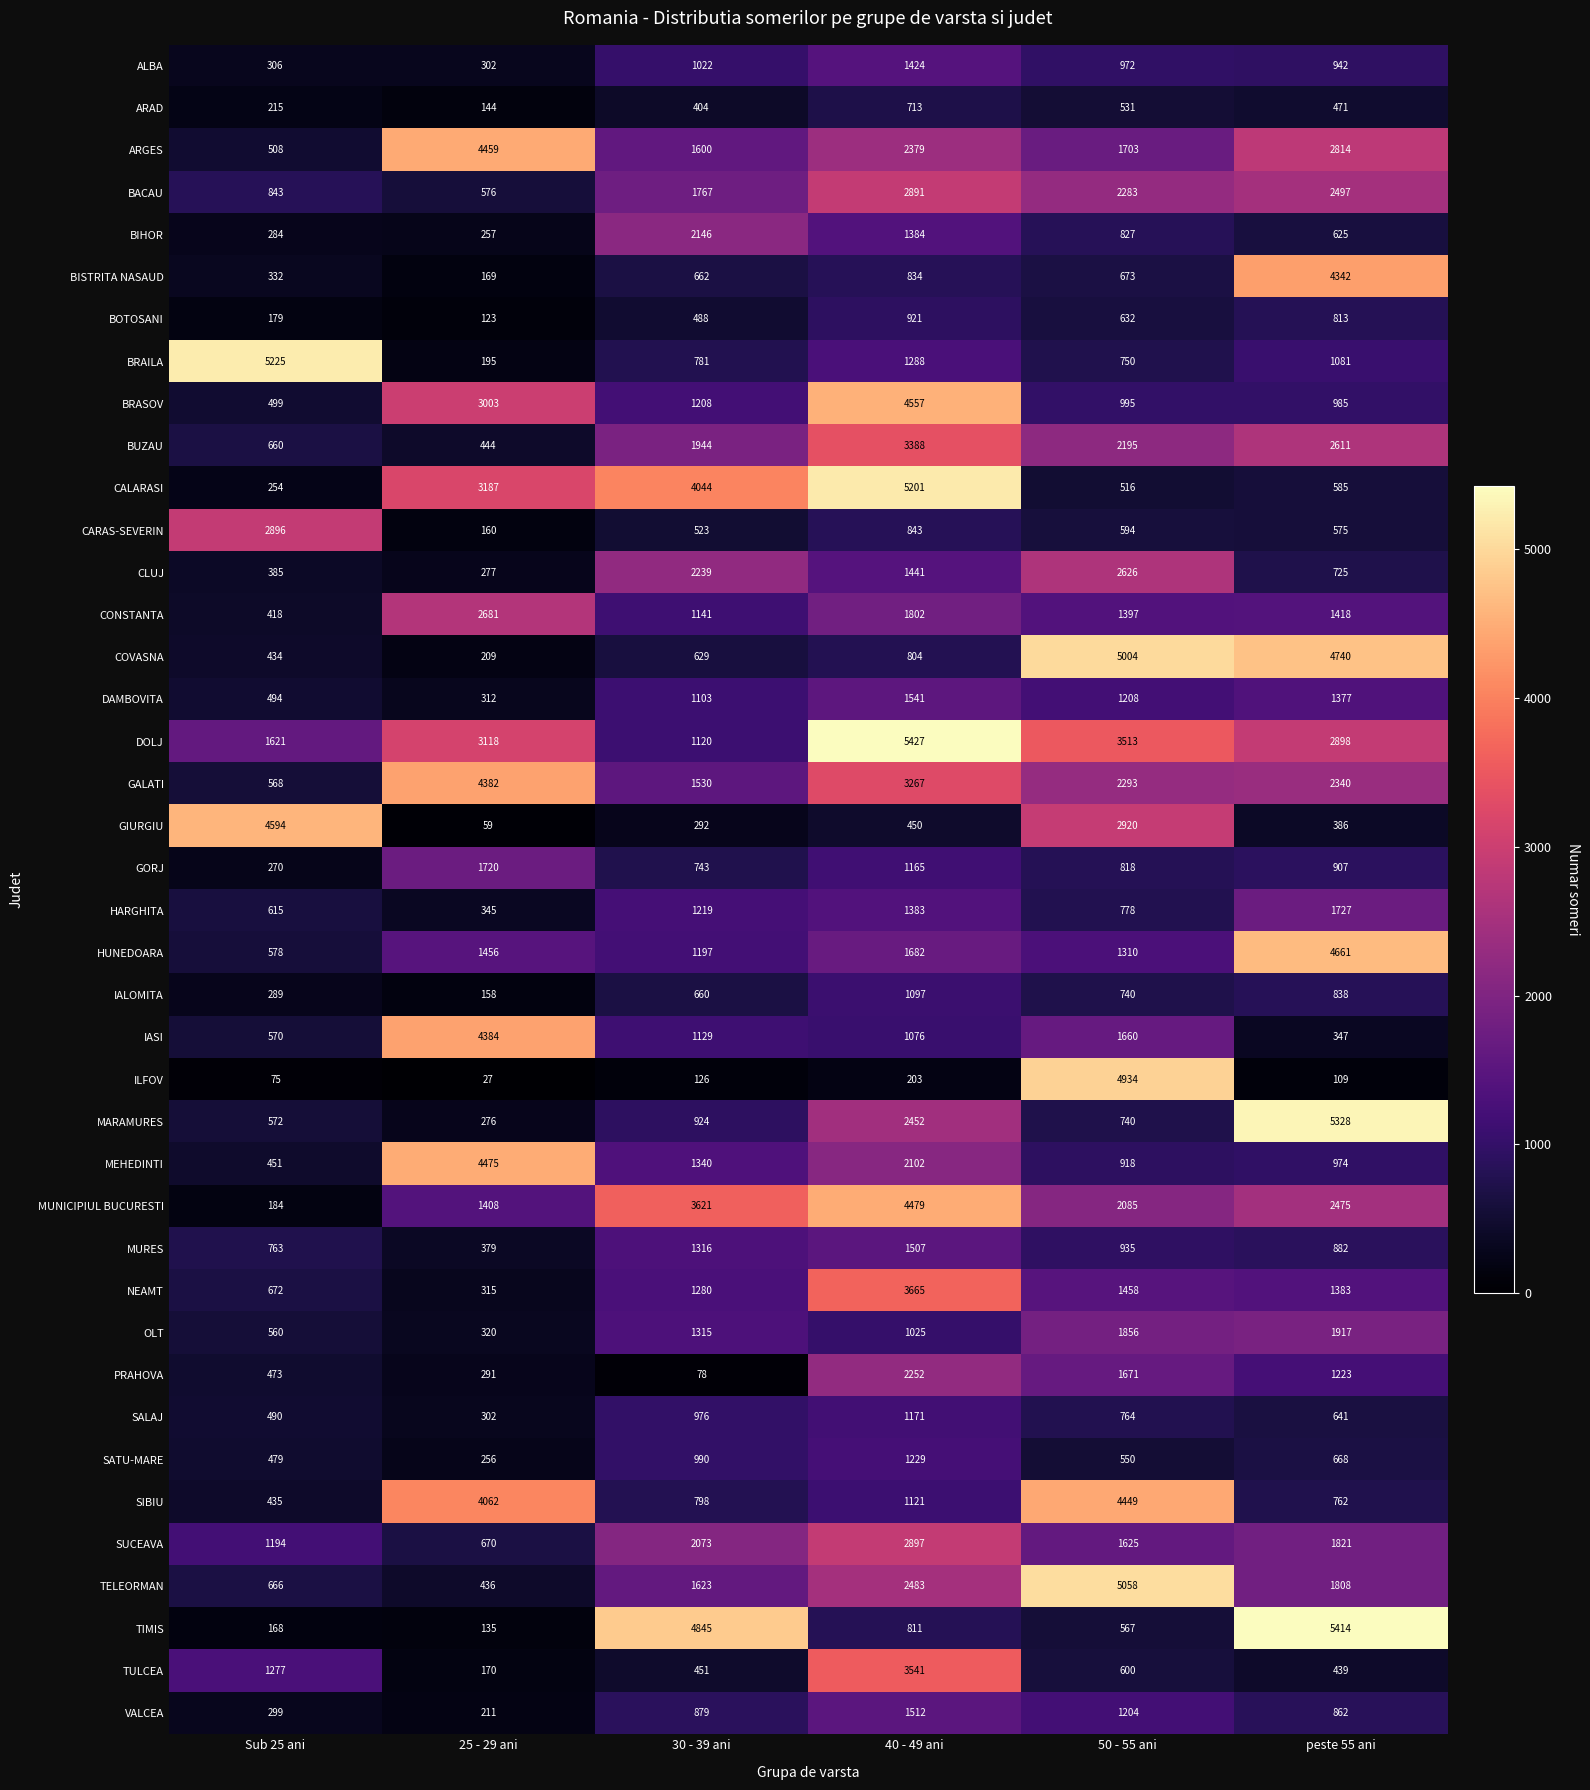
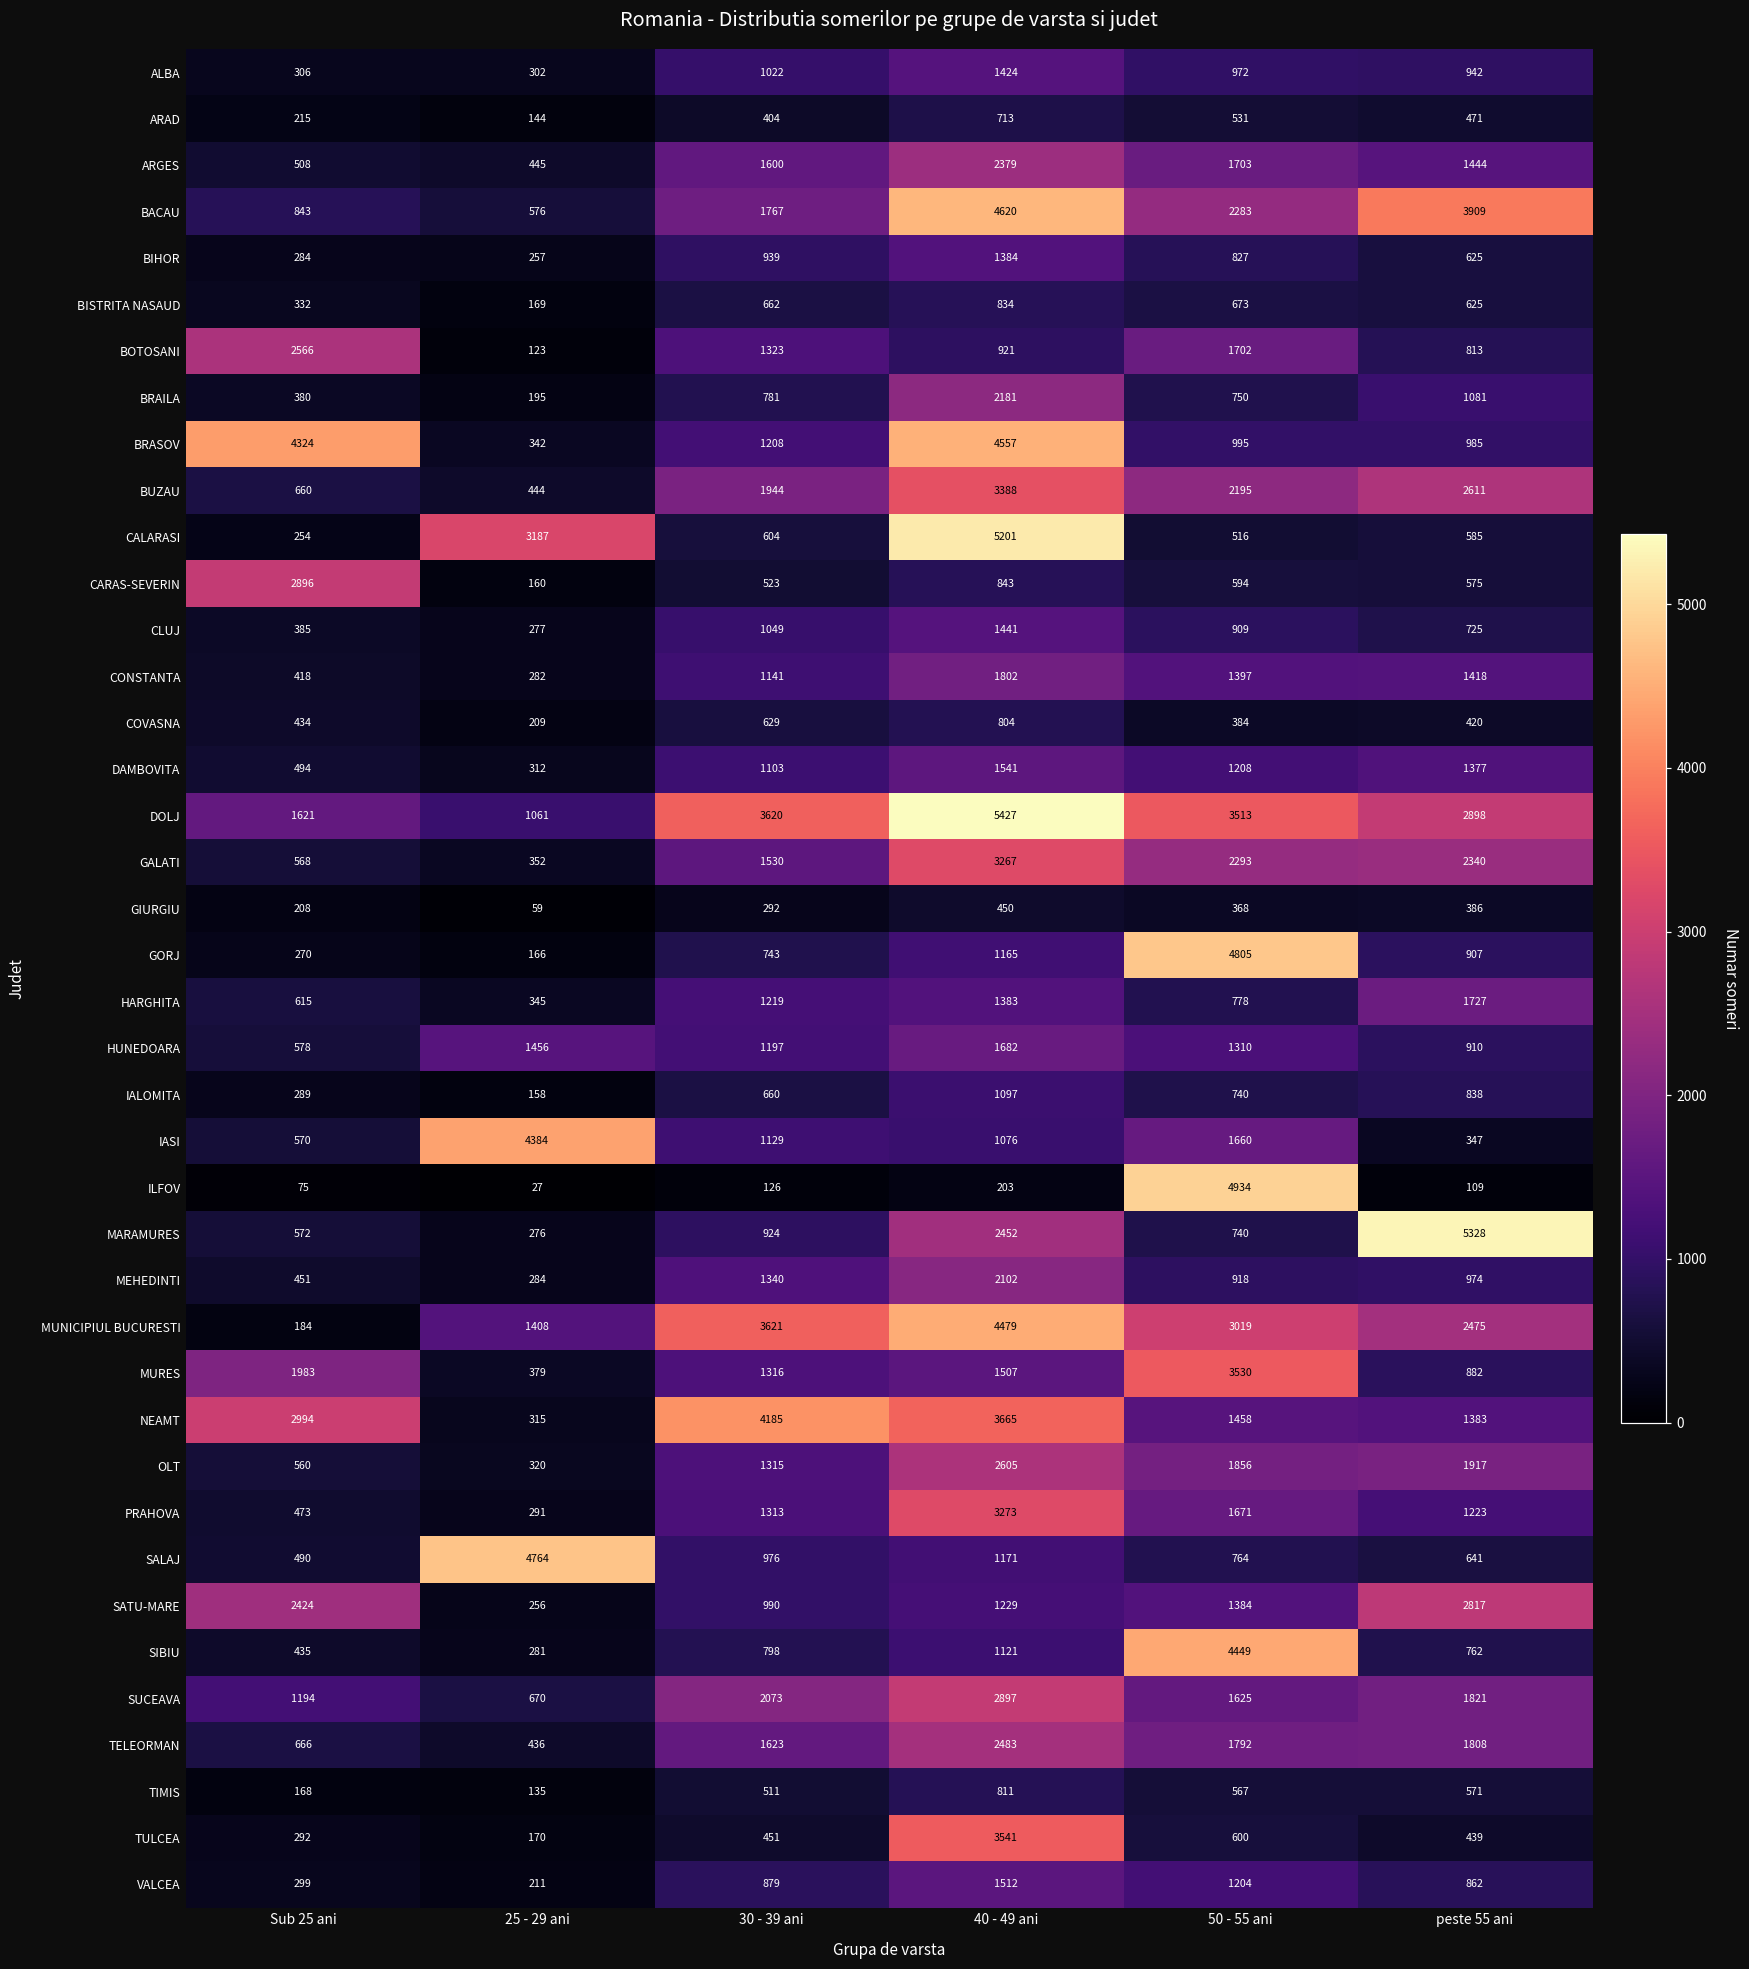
  {
    "ARGES": {
      "Sub 25 ani": 508,
-     "25 - 29 ani": 4459,
+     "25 - 29 ani": 445,
      "30 - 39 ani": 1600,
      "40 - 49 ani": 2379,
      "50 - 55 ani": 1703,
-     "peste 55 ani": 2814
+     "peste 55 ani": 1444
    },
    "BACAU": {
      "Sub 25 ani": 843,
      "25 - 29 ani": 576,
      "30 - 39 ani": 1767,
-     "40 - 49 ani": 2891,
+     "40 - 49 ani": 4620,
      "50 - 55 ani": 2283,
-     "peste 55 ani": 2497
+     "peste 55 ani": 3909
    },
    "BIHOR": {
      "Sub 25 ani": 284,
      "25 - 29 ani": 257,
-     "30 - 39 ani": 2146,
+     "30 - 39 ani": 939,
      "40 - 49 ani": 1384,
      "50 - 55 ani": 827,
      "peste 55 ani": 625
    },
    "BISTRITA NASAUD": {
      "Sub 25 ani": 332,
      "25 - 29 ani": 169,
      "30 - 39 ani": 662,
      "40 - 49 ani": 834,
      "50 - 55 ani": 673,
-     "peste 55 ani": 4342
+     "peste 55 ani": 625
    },
    "BOTOSANI": {
-     "Sub 25 ani": 179,
+     "Sub 25 ani": 2566,
      "25 - 29 ani": 123,
-     "30 - 39 ani": 488,
+     "30 - 39 ani": 1323,
      "40 - 49 ani": 921,
-     "50 - 55 ani": 632,
+     "50 - 55 ani": 1702,
      "peste 55 ani": 813
    },
    "BRAILA": {
-     "Sub 25 ani": 5225,
+     "Sub 25 ani": 380,
      "25 - 29 ani": 195,
      "30 - 39 ani": 781,
-     "40 - 49 ani": 1288,
+     "40 - 49 ani": 2181,
      "50 - 55 ani": 750,
      "peste 55 ani": 1081
    },
    "BRASOV": {
-     "Sub 25 ani": 499,
-     "25 - 29 ani": 3003,
+     "Sub 25 ani": 4324,
+     "25 - 29 ani": 342,
      "30 - 39 ani": 1208,
      "40 - 49 ani": 4557,
      "50 - 55 ani": 995,
      "peste 55 ani": 985
    },
    "CALARASI": {
      "Sub 25 ani": 254,
      "25 - 29 ani": 3187,
-     "30 - 39 ani": 4044,
+     "30 - 39 ani": 604,
      "40 - 49 ani": 5201,
      "50 - 55 ani": 516,
      "peste 55 ani": 585
    },
    "CLUJ": {
      "Sub 25 ani": 385,
      "25 - 29 ani": 277,
-     "30 - 39 ani": 2239,
+     "30 - 39 ani": 1049,
      "40 - 49 ani": 1441,
-     "50 - 55 ani": 2626,
+     "50 - 55 ani": 909,
      "peste 55 ani": 725
    },
    "CONSTANTA": {
      "Sub 25 ani": 418,
-     "25 - 29 ani": 2681,
+     "25 - 29 ani": 282,
      "30 - 39 ani": 1141,
      "40 - 49 ani": 1802,
      "50 - 55 ani": 1397,
      "peste 55 ani": 1418
    },
    "COVASNA": {
      "Sub 25 ani": 434,
      "25 - 29 ani": 209,
      "30 - 39 ani": 629,
      "40 - 49 ani": 804,
-     "50 - 55 ani": 5004,
-     "peste 55 ani": 4740
+     "50 - 55 ani": 384,
+     "peste 55 ani": 420
    },
    "DOLJ": {
      "Sub 25 ani": 1621,
-     "25 - 29 ani": 3118,
-     "30 - 39 ani": 1120,
+     "25 - 29 ani": 1061,
+     "30 - 39 ani": 3620,
      "40 - 49 ani": 5427,
      "50 - 55 ani": 3513,
      "peste 55 ani": 2898
    },
    "GALATI": {
      "Sub 25 ani": 568,
-     "25 - 29 ani": 4382,
+     "25 - 29 ani": 352,
      "30 - 39 ani": 1530,
      "40 - 49 ani": 3267,
      "50 - 55 ani": 2293,
      "peste 55 ani": 2340
    },
    "GIURGIU": {
-     "Sub 25 ani": 4594,
+     "Sub 25 ani": 208,
      "25 - 29 ani": 59,
      "30 - 39 ani": 292,
      "40 - 49 ani": 450,
-     "50 - 55 ani": 2920,
+     "50 - 55 ani": 368,
      "peste 55 ani": 386
    },
    "GORJ": {
      "Sub 25 ani": 270,
-     "25 - 29 ani": 1720,
+     "25 - 29 ani": 166,
      "30 - 39 ani": 743,
      "40 - 49 ani": 1165,
-     "50 - 55 ani": 818,
+     "50 - 55 ani": 4805,
      "peste 55 ani": 907
    },
    "HUNEDOARA": {
      "Sub 25 ani": 578,
      "25 - 29 ani": 1456,
      "30 - 39 ani": 1197,
      "40 - 49 ani": 1682,
      "50 - 55 ani": 1310,
-     "peste 55 ani": 4661
+     "peste 55 ani": 910
    },
    "MEHEDINTI": {
      "Sub 25 ani": 451,
-     "25 - 29 ani": 4475,
+     "25 - 29 ani": 284,
      "30 - 39 ani": 1340,
      "40 - 49 ani": 2102,
      "50 - 55 ani": 918,
      "peste 55 ani": 974
    },
    "MUNICIPIUL BUCURESTI": {
      "Sub 25 ani": 184,
      "25 - 29 ani": 1408,
      "30 - 39 ani": 3621,
      "40 - 49 ani": 4479,
-     "50 - 55 ani": 2085,
+     "50 - 55 ani": 3019,
      "peste 55 ani": 2475
    },
    "MURES": {
-     "Sub 25 ani": 763,
+     "Sub 25 ani": 1983,
      "25 - 29 ani": 379,
      "30 - 39 ani": 1316,
      "40 - 49 ani": 1507,
-     "50 - 55 ani": 935,
+     "50 - 55 ani": 3530,
      "peste 55 ani": 882
    },
    "NEAMT": {
-     "Sub 25 ani": 672,
+     "Sub 25 ani": 2994,
      "25 - 29 ani": 315,
-     "30 - 39 ani": 1280,
+     "30 - 39 ani": 4185,
      "40 - 49 ani": 3665,
      "50 - 55 ani": 1458,
      "peste 55 ani": 1383
    },
    "OLT": {
      "Sub 25 ani": 560,
      "25 - 29 ani": 320,
      "30 - 39 ani": 1315,
-     "40 - 49 ani": 1025,
+     "40 - 49 ani": 2605,
      "50 - 55 ani": 1856,
      "peste 55 ani": 1917
    },
    "PRAHOVA": {
      "Sub 25 ani": 473,
      "25 - 29 ani": 291,
-     "30 - 39 ani": 78,
-     "40 - 49 ani": 2252,
+     "30 - 39 ani": 1313,
+     "40 - 49 ani": 3273,
      "50 - 55 ani": 1671,
      "peste 55 ani": 1223
    },
    "SALAJ": {
      "Sub 25 ani": 490,
-     "25 - 29 ani": 302,
+     "25 - 29 ani": 4764,
      "30 - 39 ani": 976,
      "40 - 49 ani": 1171,
      "50 - 55 ani": 764,
      "peste 55 ani": 641
    },
    "SATU-MARE": {
-     "Sub 25 ani": 479,
+     "Sub 25 ani": 2424,
      "25 - 29 ani": 256,
      "30 - 39 ani": 990,
      "40 - 49 ani": 1229,
-     "50 - 55 ani": 550,
-     "peste 55 ani": 668
+     "50 - 55 ani": 1384,
+     "peste 55 ani": 2817
    },
    "SIBIU": {
      "Sub 25 ani": 435,
-     "25 - 29 ani": 4062,
+     "25 - 29 ani": 281,
      "30 - 39 ani": 798,
      "40 - 49 ani": 1121,
      "50 - 55 ani": 4449,
      "peste 55 ani": 762
    },
    "TELEORMAN": {
      "Sub 25 ani": 666,
      "25 - 29 ani": 436,
      "30 - 39 ani": 1623,
      "40 - 49 ani": 2483,
-     "50 - 55 ani": 5058,
+     "50 - 55 ani": 1792,
      "peste 55 ani": 1808
    },
    "TIMIS": {
      "Sub 25 ani": 168,
      "25 - 29 ani": 135,
-     "30 - 39 ani": 4845,
+     "30 - 39 ani": 511,
      "40 - 49 ani": 811,
      "50 - 55 ani": 567,
-     "peste 55 ani": 5414
+     "peste 55 ani": 571
    },
    "TULCEA": {
-     "Sub 25 ani": 1277,
+     "Sub 25 ani": 292,
      "25 - 29 ani": 170,
      "30 - 39 ani": 451,
      "40 - 49 ani": 3541,
      "50 - 55 ani": 600,
      "peste 55 ani": 439
    }
  }
